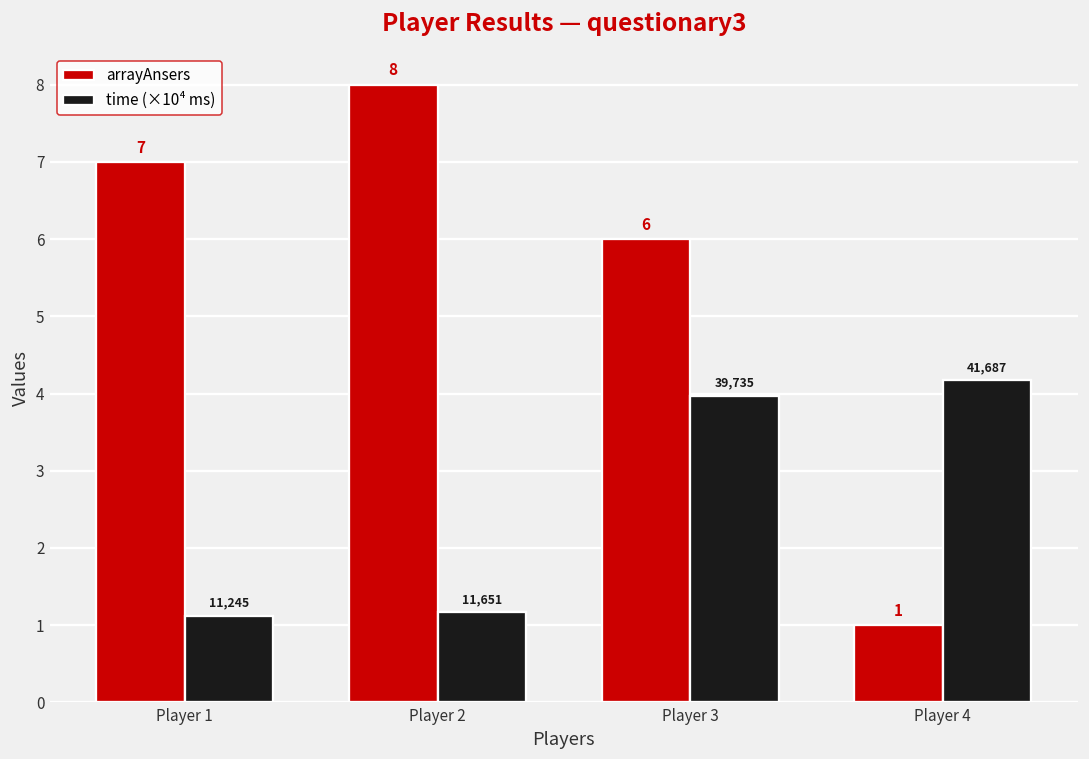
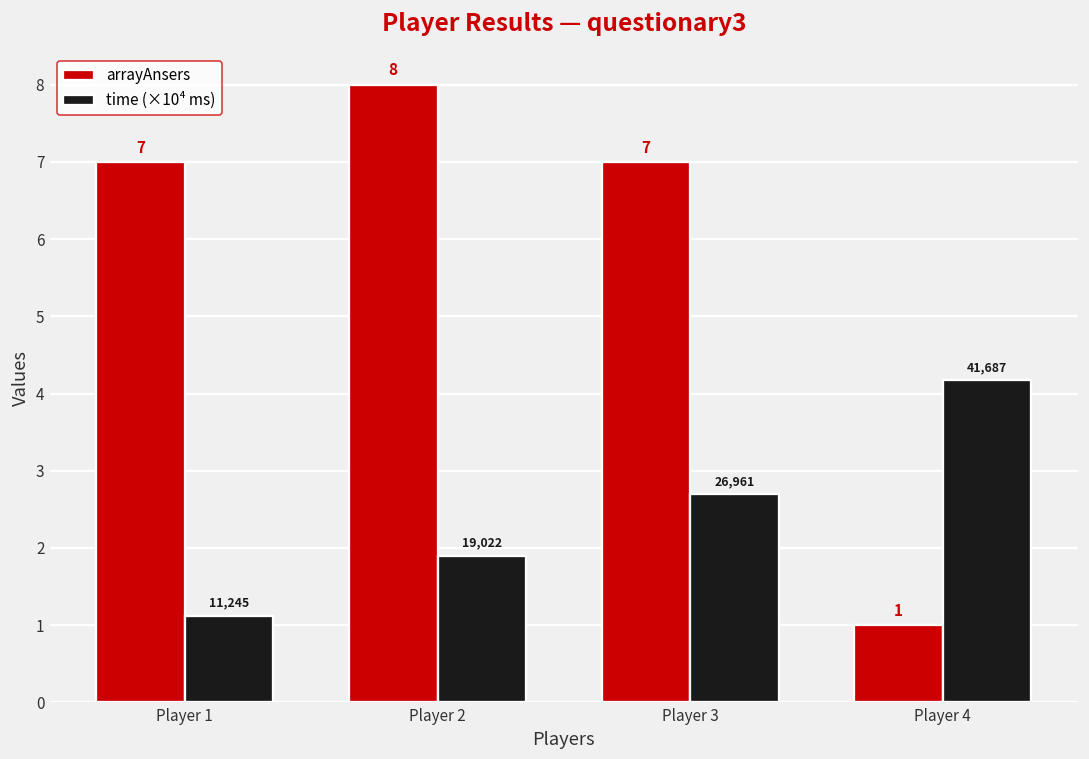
  {
    "arrayAnsers": {
      "Player 1": "7",
      "Player 2": "8",
-     "Player 3": "6",
+     "Player 3": "7",
      "Player 4": "1"
    },
    "time (×10⁴ ms)": {
-     "Player 2": "11,651",
-     "Player 3": "39,735"
+     "Player 2": "19,022",
+     "Player 3": "26,961"
    }
  }
